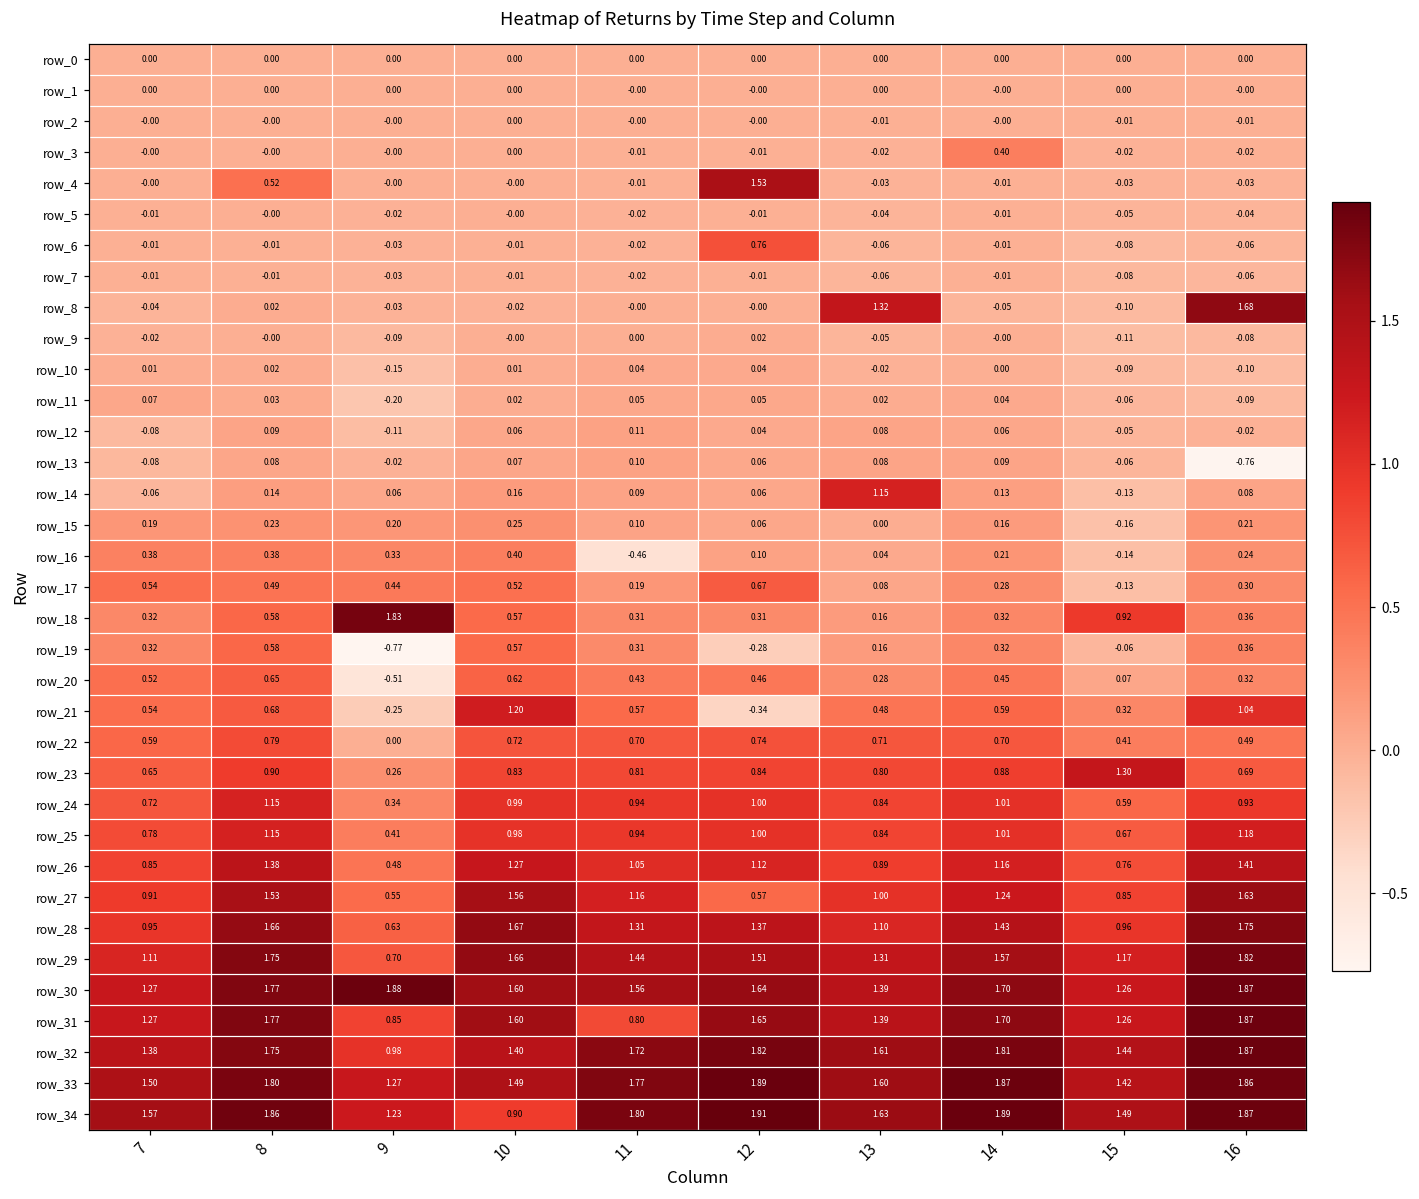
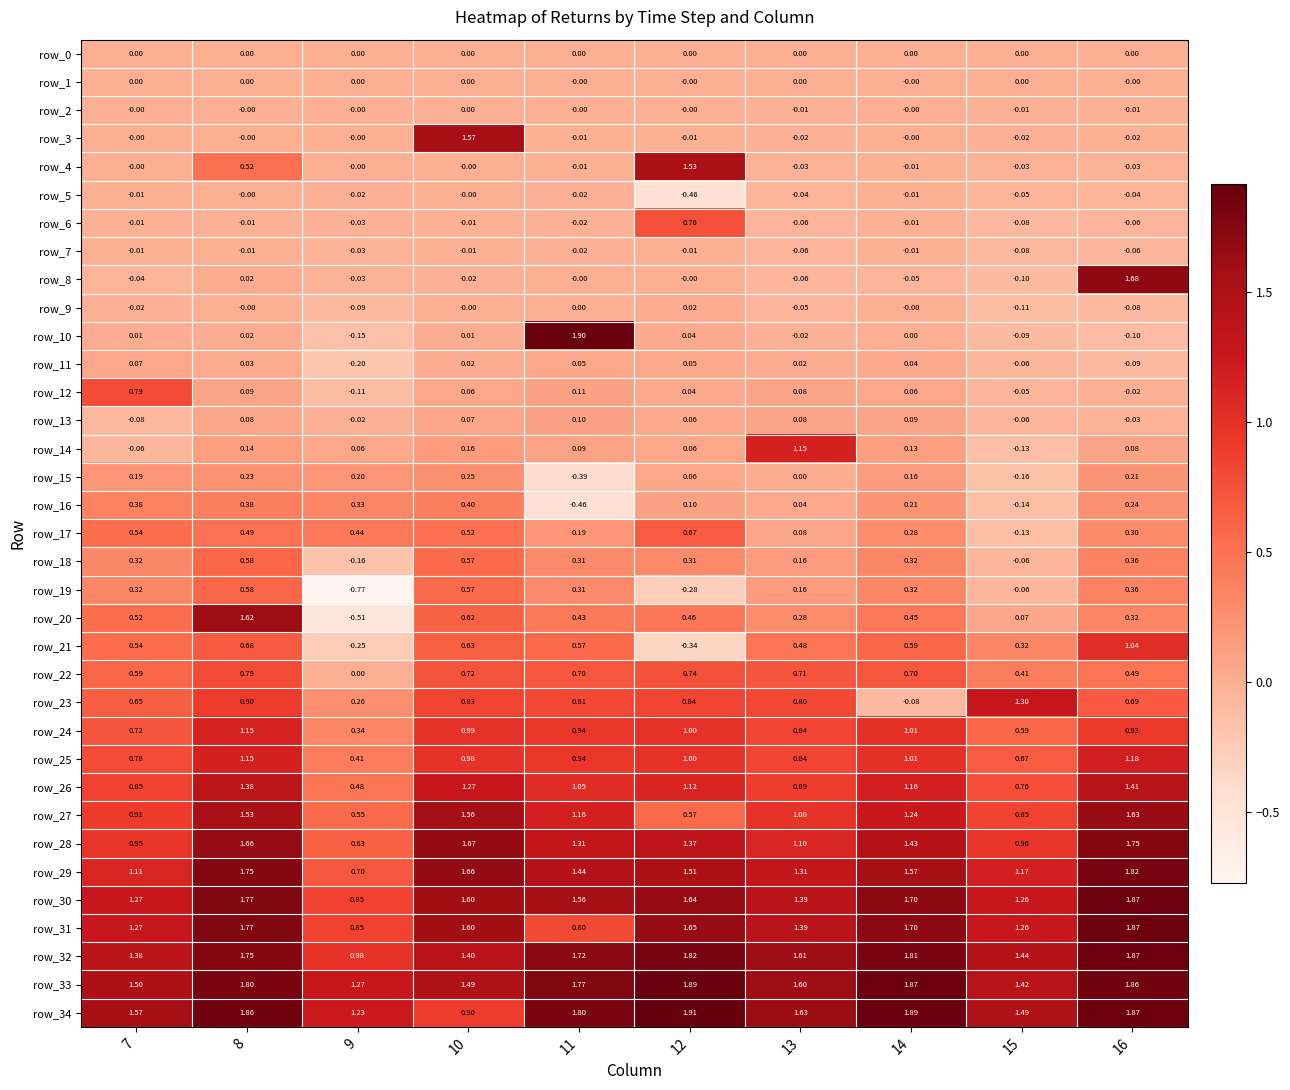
  {
    "row_3": {
      "7": -0.00,
      "8": -0.00,
      "9": -0.00,
-     "10": 0.00,
+     "10": 1.57,
      "11": -0.01,
      "12": -0.01,
      "13": -0.02,
-     "14": 0.40,
+     "14": -0.00,
      "15": -0.02,
      "16": -0.02
    },
    "row_5": {
      "7": -0.01,
      "8": -0.00,
      "9": -0.02,
      "10": -0.00,
      "11": -0.02,
-     "12": -0.01,
+     "12": -0.46,
      "13": -0.04,
      "14": -0.01,
      "15": -0.05,
      "16": -0.04
    },
    "row_8": {
      "7": -0.04,
      "8": 0.02,
      "9": -0.03,
      "10": -0.02,
      "11": -0.00,
      "12": -0.00,
-     "13": 1.32,
+     "13": -0.06,
      "14": -0.05,
      "15": -0.10,
      "16": 1.68
    },
    "row_10": {
      "7": 0.01,
      "8": 0.02,
      "9": -0.15,
      "10": 0.01,
-     "11": 0.04,
+     "11": 1.90,
      "12": 0.04,
      "13": -0.02,
      "14": 0.00,
      "15": -0.09,
      "16": -0.10
    },
    "row_12": {
-     "7": -0.08,
+     "7": 0.79,
      "8": 0.09,
      "9": -0.11,
      "10": 0.06,
      "11": 0.11,
      "12": 0.04,
      "13": 0.08,
      "14": 0.06,
      "15": -0.05,
      "16": -0.02
    },
    "row_13": {
      "7": -0.08,
      "8": 0.08,
      "9": -0.02,
      "10": 0.07,
      "11": 0.10,
      "12": 0.06,
      "13": 0.08,
      "14": 0.09,
      "15": -0.06,
-     "16": -0.76
+     "16": -0.03
    },
    "row_15": {
      "7": 0.19,
      "8": 0.23,
      "9": 0.20,
      "10": 0.25,
-     "11": 0.10,
+     "11": -0.39,
      "12": 0.06,
      "13": 0.00,
      "14": 0.16,
      "15": -0.16,
      "16": 0.21
    },
    "row_18": {
      "7": 0.32,
      "8": 0.58,
-     "9": 1.83,
+     "9": -0.16,
      "10": 0.57,
      "11": 0.31,
      "12": 0.31,
      "13": 0.16,
      "14": 0.32,
-     "15": 0.92,
+     "15": -0.06,
      "16": 0.36
    },
    "row_20": {
      "7": 0.52,
-     "8": 0.65,
+     "8": 1.62,
      "9": -0.51,
      "10": 0.62,
      "11": 0.43,
      "12": 0.46,
      "13": 0.28,
      "14": 0.45,
      "15": 0.07,
      "16": 0.32
    },
    "row_21": {
      "7": 0.54,
      "8": 0.68,
      "9": -0.25,
-     "10": 1.20,
+     "10": 0.63,
      "11": 0.57,
      "12": -0.34,
      "13": 0.48,
      "14": 0.59,
      "15": 0.32,
      "16": 1.04
    },
    "row_23": {
      "7": 0.65,
      "8": 0.90,
      "9": 0.26,
      "10": 0.83,
      "11": 0.81,
      "12": 0.84,
      "13": 0.80,
-     "14": 0.88,
+     "14": -0.08,
      "15": 1.30,
      "16": 0.69
    },
    "row_30": {
      "7": 1.27,
      "8": 1.77,
-     "9": 1.88,
+     "9": 0.85,
      "10": 1.60,
      "11": 1.56,
      "12": 1.64,
      "13": 1.39,
      "14": 1.70,
      "15": 1.26,
      "16": 1.87
    }
  }
